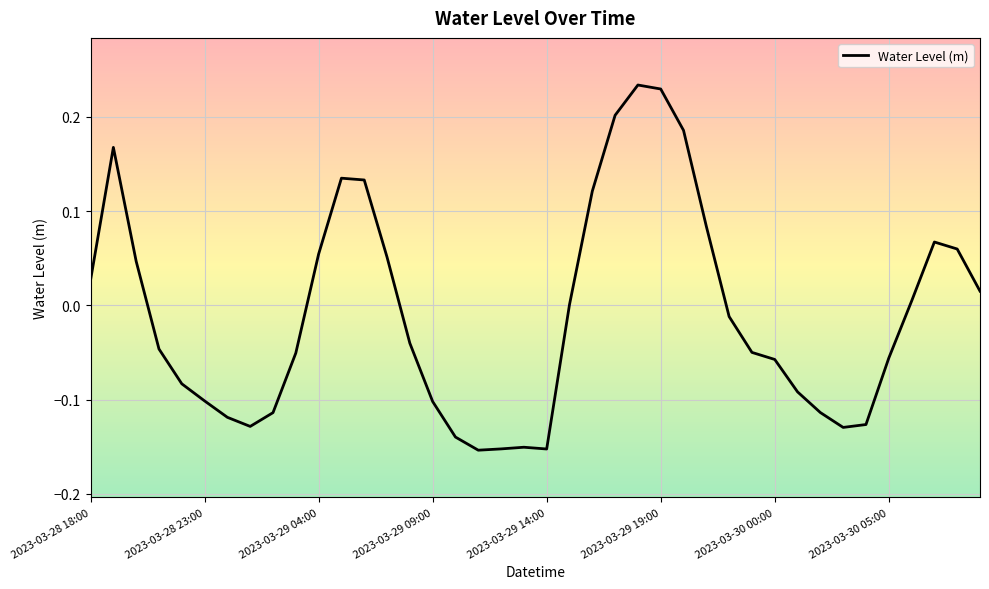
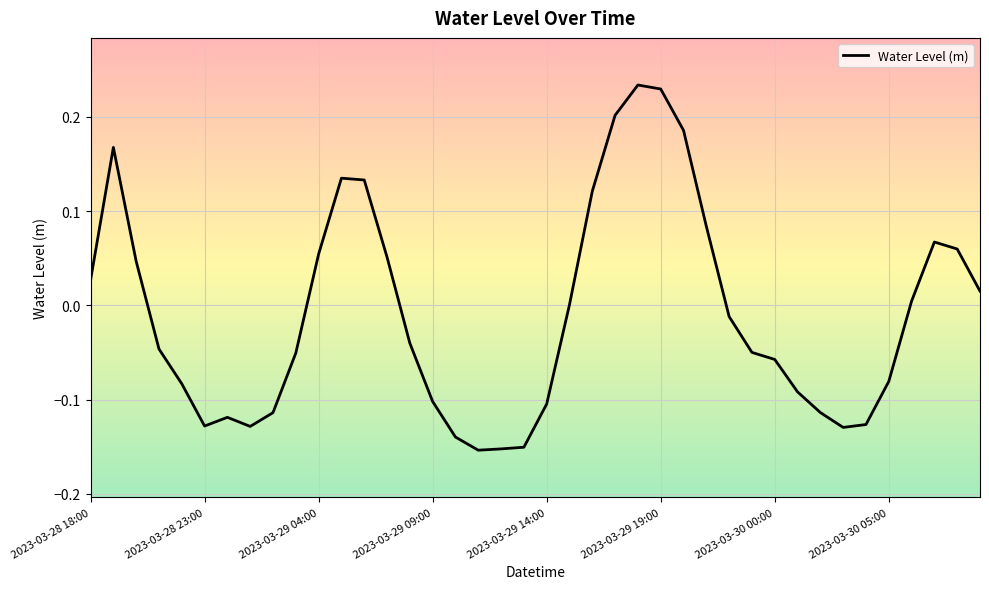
  {
    "2023-03-28 18:00": 0.03,
-   "2023-03-28 23:00": -0.10,
+   "2023-03-28 23:00": -0.13,
    "2023-03-29 04:00": 0.05,
    "2023-03-29 09:00": -0.10,
-   "2023-03-29 14:00": -0.15,
+   "2023-03-29 14:00": -0.10,
    "2023-03-29 19:00": 0.23,
    "2023-03-30 00:00": -0.06,
-   "2023-03-30 05:00": -0.06
+   "2023-03-30 05:00": -0.08
  }
